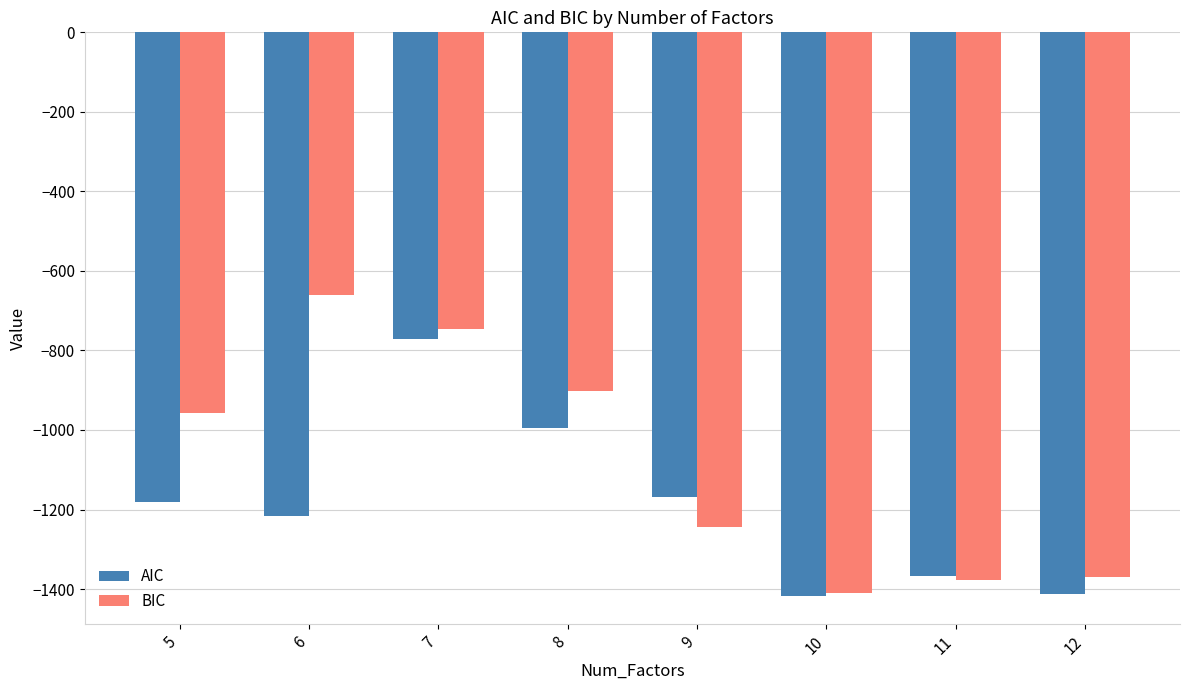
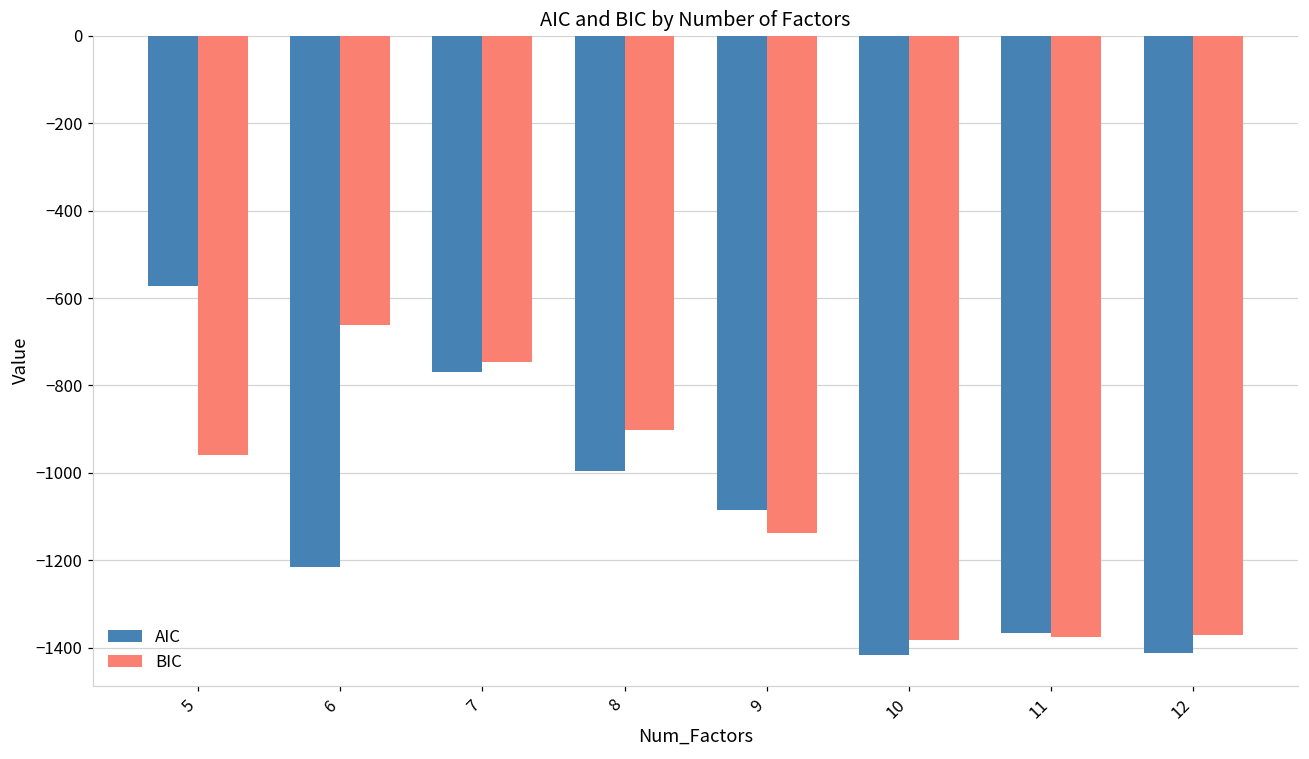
  {
    "AIC": {
-     "5": -1180,
+     "5": -570,
      "6": -1220,
      "7": -770,
      "8": -1000,
-     "9": -1170,
+     "9": -1090,
      "10": -1420,
      "11": -1370,
      "12": -1410
    },
    "BIC": {
      "5": -960,
      "6": -660,
      "7": -750,
      "8": -900,
-     "9": -1240,
-     "10": -1410,
+     "9": -1140,
+     "10": -1380,
      "11": -1380,
      "12": -1370
    }
  }
